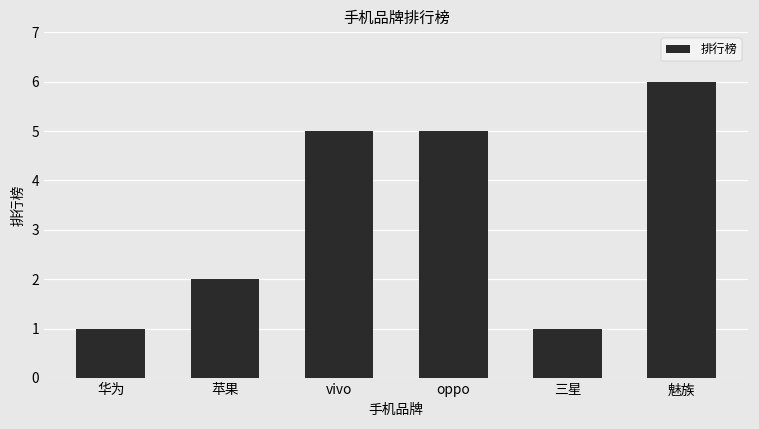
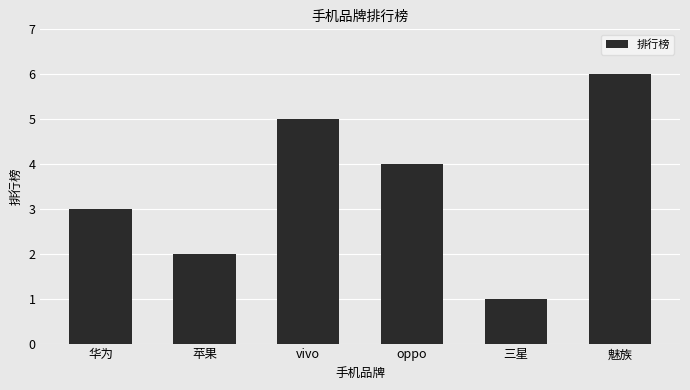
  {
-   "华为": 1,
+   "华为": 3,
    "苹果": 2,
    "vivo": 5,
-   "oppo": 5,
+   "oppo": 4,
    "三星": 1,
    "魅族": 6
  }
